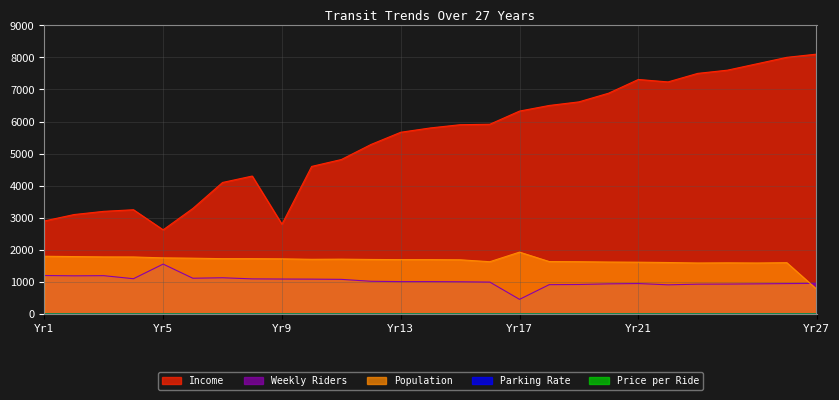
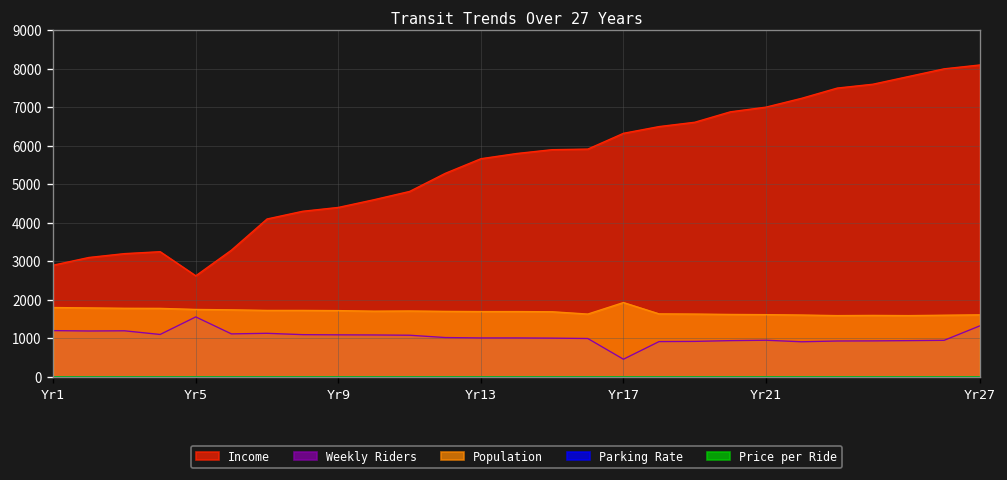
  {
    "Income": {
      "Yr1": 2900,
      "Yr5": 2600,
-     "Yr9": 2800,
+     "Yr9": 4400,
      "Yr13": 5700,
      "Yr17": 6300,
-     "Yr21": 7300,
+     "Yr21": 7000,
      "Yr27": 8100
    },
    "Weekly Riders": {
      "Yr1": 1200,
      "Yr5": 1600,
      "Yr9": 1100,
      "Yr13": 1000,
      "Yr17": 500,
      "Yr21": 1000,
-     "Yr27": 1000
+     "Yr27": 1300
    },
    "Population": {
      "Yr1": 1800,
      "Yr5": 1800,
      "Yr9": 1700,
      "Yr13": 1700,
      "Yr17": 1900,
      "Yr21": 1600,
-     "Yr27": 800
+     "Yr27": 1600
    },
    "Price per Ride": {
      "Yr1": 0,
      "Yr5": 0,
      "Yr9": 0,
      "Yr13": 0,
      "Yr17": 0,
      "Yr21": 0,
      "Yr27": 0
    }
  }
